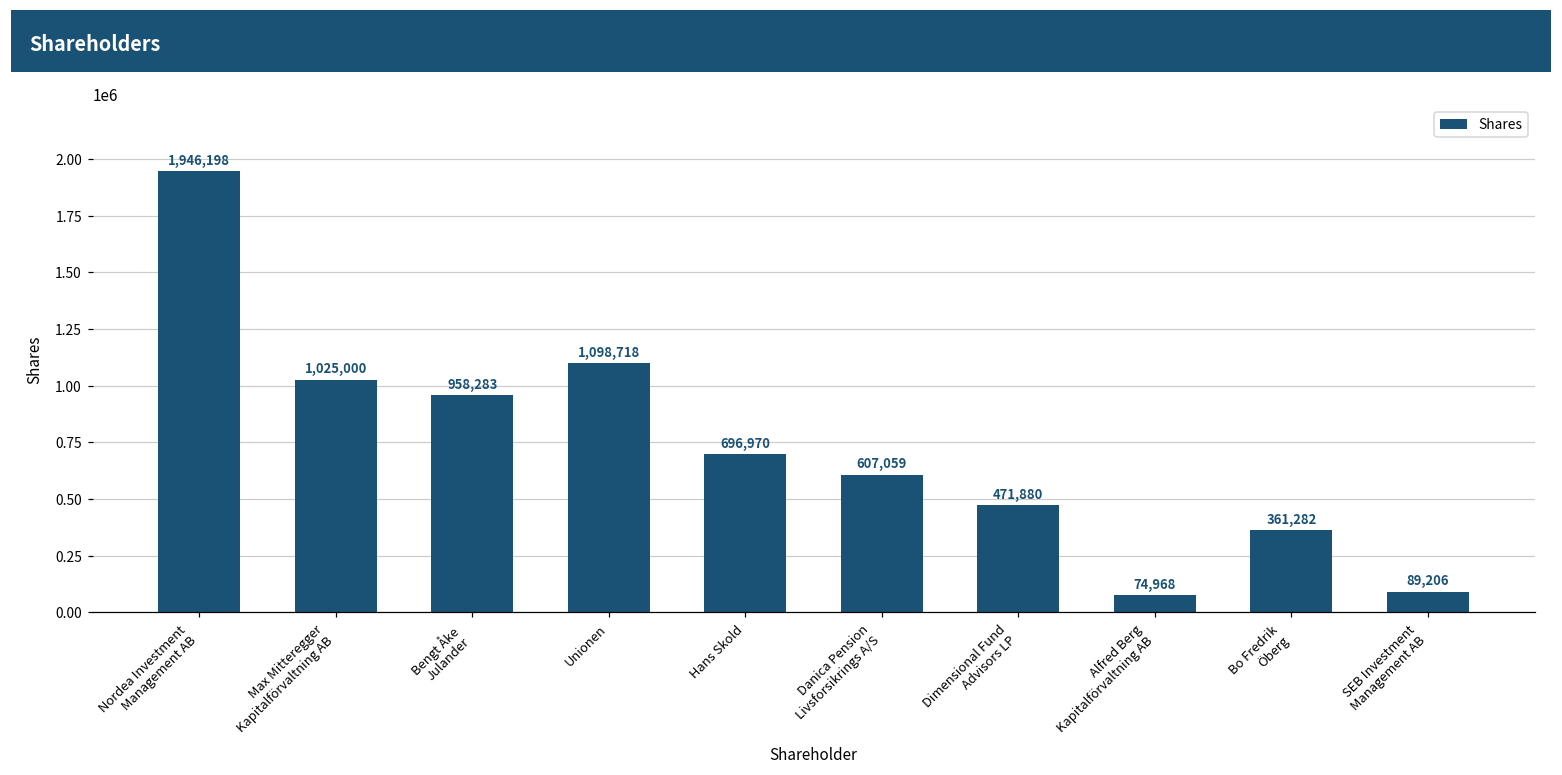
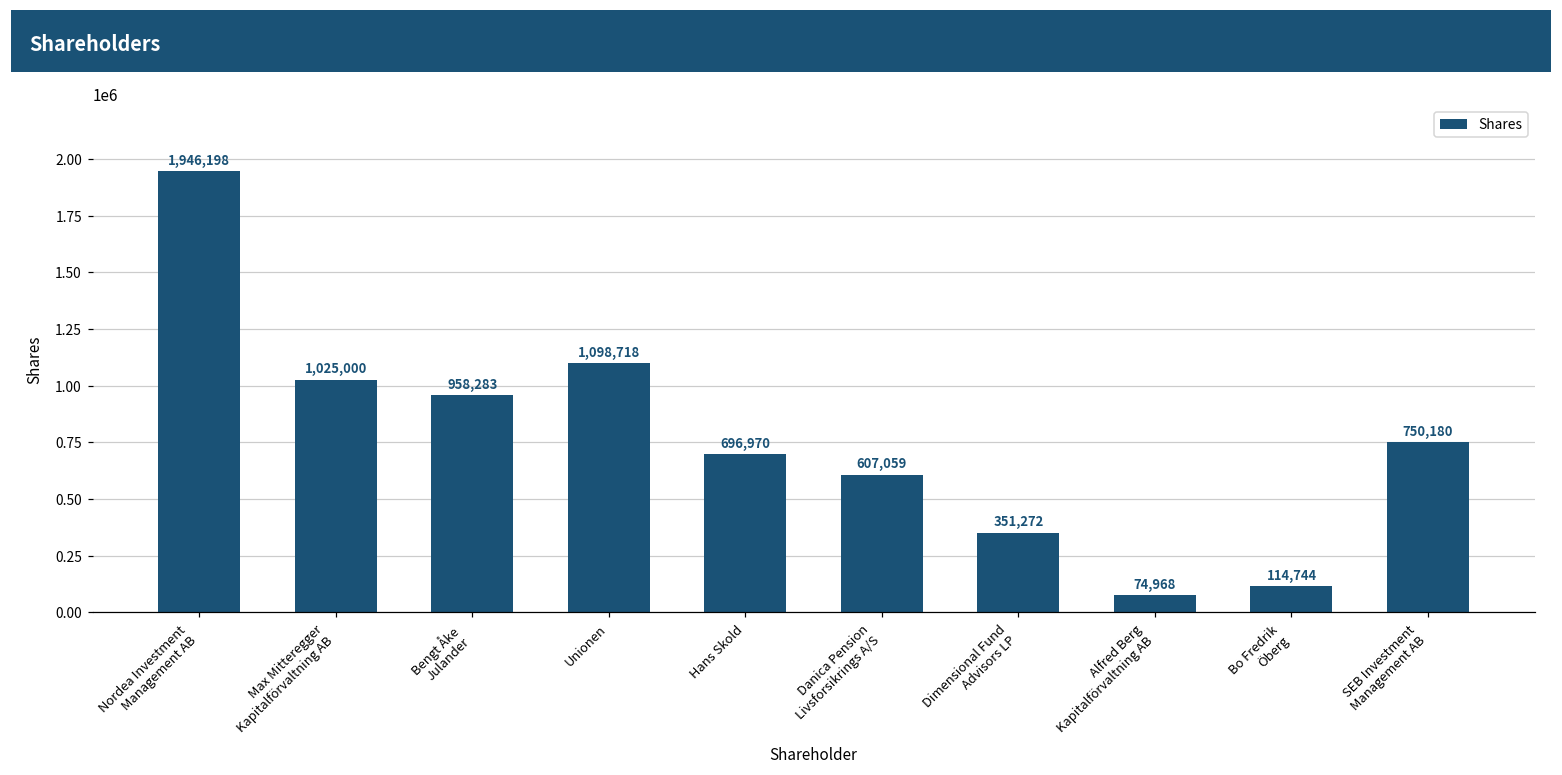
  {
    "Nordea Investment Management AB": "1,946,198",
    "Max Mitteregger Kapitalförvaltning AB": "1,025,000",
    "Bengt Åke Julander": "958,283",
    "Unionen": "1,098,718",
    "Hans Skold": "696,970",
    "Danica Pension Livsforsikrings A/S": "607,059",
-   "Dimensional Fund Advisors LP": "471,880",
+   "Dimensional Fund Advisors LP": "351,272",
    "Alfred Berg Kapitalförvaltning AB": "74,968",
-   "Bo Fredrik Öberg": "361,282",
-   "SEB Investment Management AB": "89,206"
+   "Bo Fredrik Öberg": "114,744",
+   "SEB Investment Management AB": "750,180"
  }
